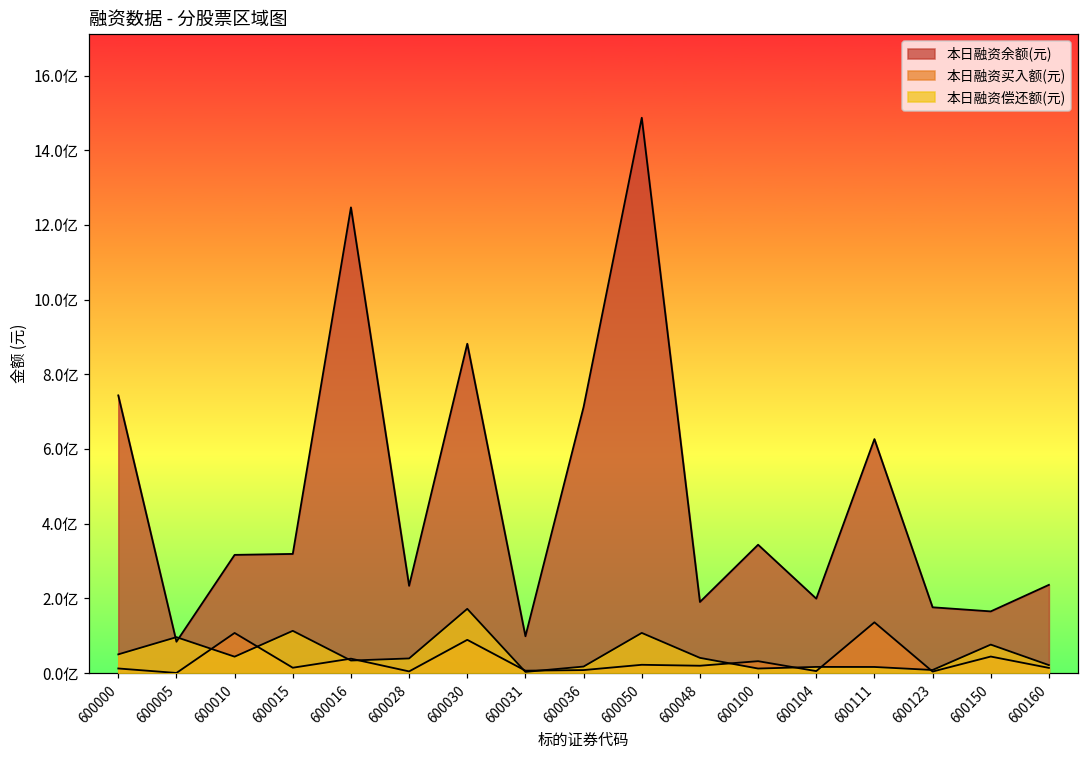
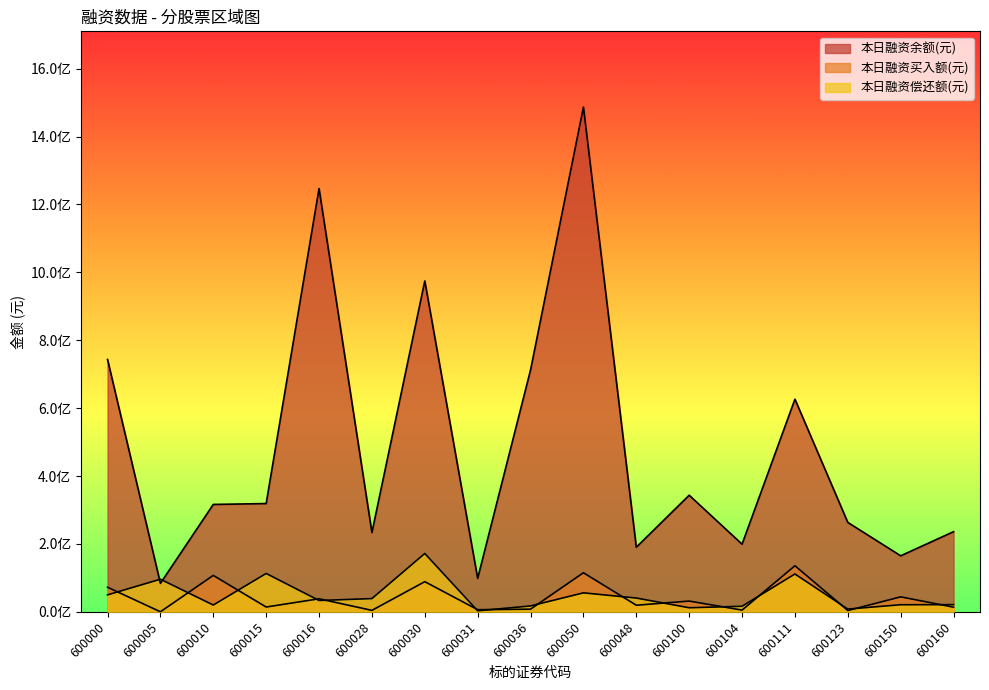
  {
    "本日融资余额(元)": {
      "600000": "7.4亿",
      "600005": "0.8亿",
      "600010": "3.2亿",
      "600015": "3.2亿",
      "600016": "12.5亿",
      "600028": "2.3亿",
-     "600030": "8.8亿",
+     "600030": "9.7亿",
      "600031": "1.0亿",
      "600036": "7.1亿",
      "600050": "14.9亿",
      "600048": "1.9亿",
      "600100": "3.4亿",
      "600104": "2.0亿",
      "600111": "6.3亿",
-     "600123": "1.8亿",
+     "600123": "2.6亿",
      "600150": "1.7亿",
      "600160": "2.4亿"
    },
    "本日融资买入额(元)": {
-     "600000": "0.1亿",
+     "600000": "0.7亿",
      "600005": "0.0亿",
      "600010": "1.1亿",
      "600015": "0.1亿",
      "600028": "0.0亿",
      "600030": "0.9亿",
      "600036": "0.1亿",
-     "600050": "0.2亿",
+     "600050": "1.2亿",
      "600048": "0.2亿",
      "600100": "0.3亿",
      "600104": "0.1亿",
      "600111": "1.4亿",
      "600150": "0.4亿",
      "600160": "0.1亿"
    },
    "本日融资偿还额(元)": {
      "600000": "0.5亿",
      "600005": "1.0亿",
-     "600010": "0.4亿",
+     "600010": "0.2亿",
      "600015": "1.1亿",
      "600028": "0.4亿",
      "600030": "1.7亿",
      "600036": "0.2亿",
-     "600050": "1.1亿",
+     "600050": "0.6亿",
      "600048": "0.4亿",
      "600100": "0.1亿",
      "600104": "0.2亿",
-     "600111": "0.2亿",
-     "600150": "0.8亿",
+     "600111": "1.1亿",
+     "600150": "0.2亿",
      "600160": "0.2亿"
    }
  }
